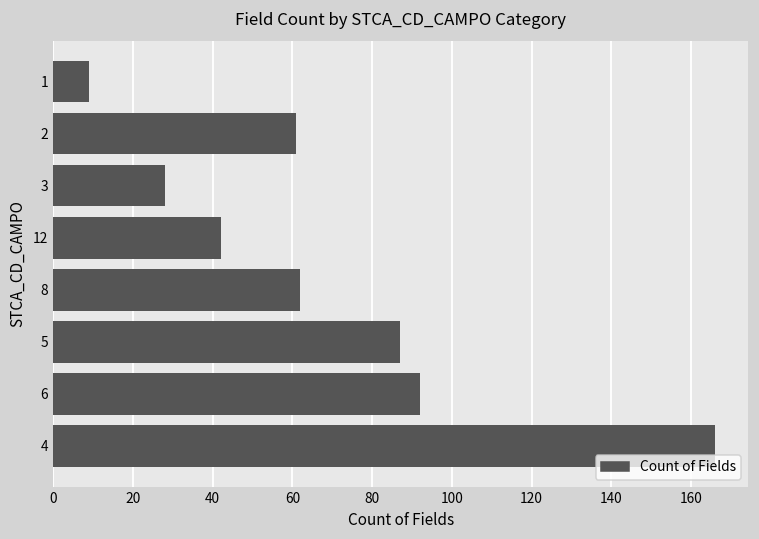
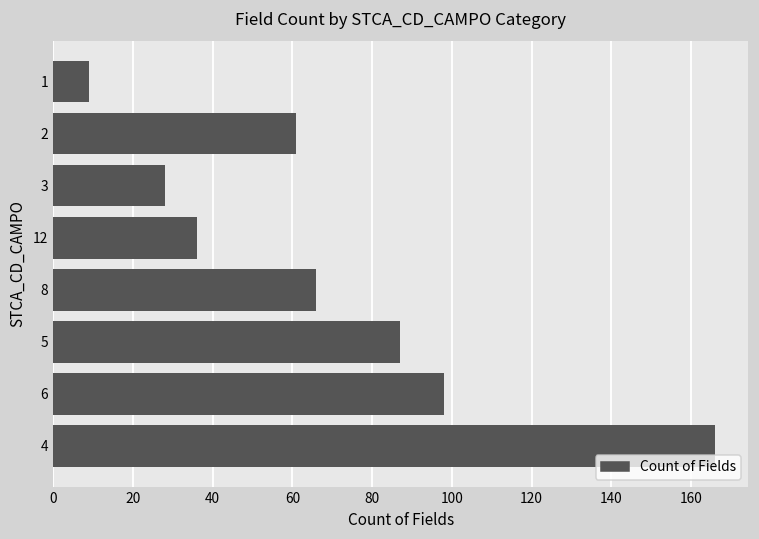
  {
    "1": 9,
    "2": 61,
    "3": 28,
-   "12": 42,
-   "8": 62,
+   "12": 36,
+   "8": 66,
    "5": 87,
-   "6": 92,
+   "6": 98,
    "4": 166
  }
